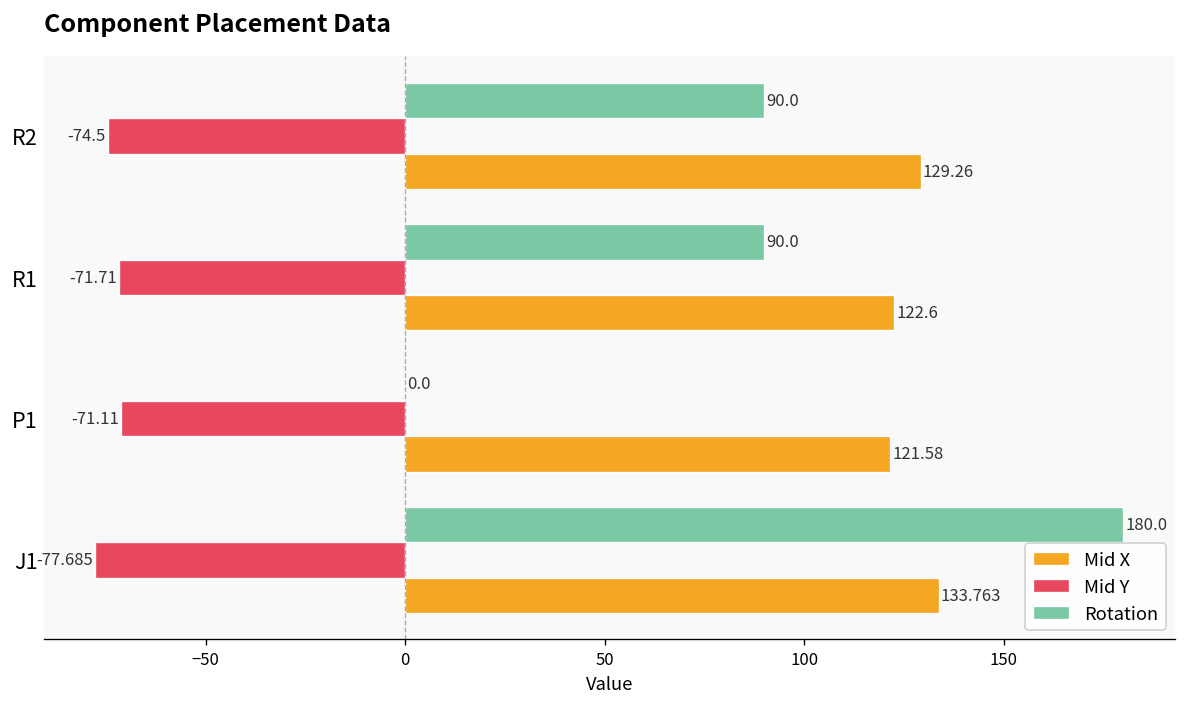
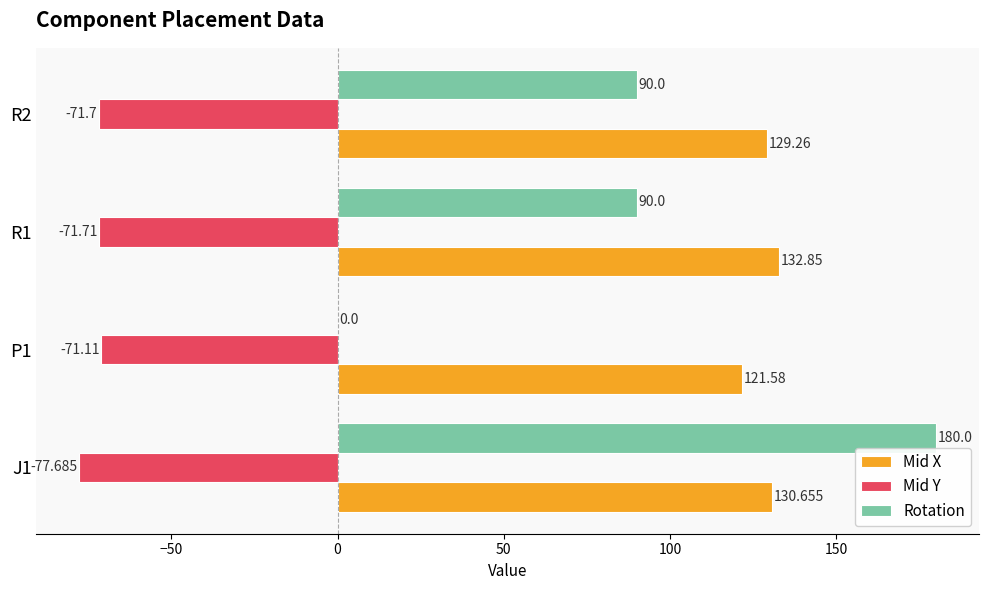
  {
    "Mid X": {
      "R2": 129.26,
-     "R1": 122.6,
+     "R1": 132.85,
      "P1": 121.58,
-     "J1": 133.763
+     "J1": 130.655
    },
    "Mid Y": {
-     "R2": -74.5,
+     "R2": -71.7,
      "R1": -71.71,
      "P1": -71.11,
      "J1": -77.685
    },
    "Rotation": {
      "R2": 90.0,
      "R1": 90.0,
      "P1": 0.0,
      "J1": 180.0
    }
  }
